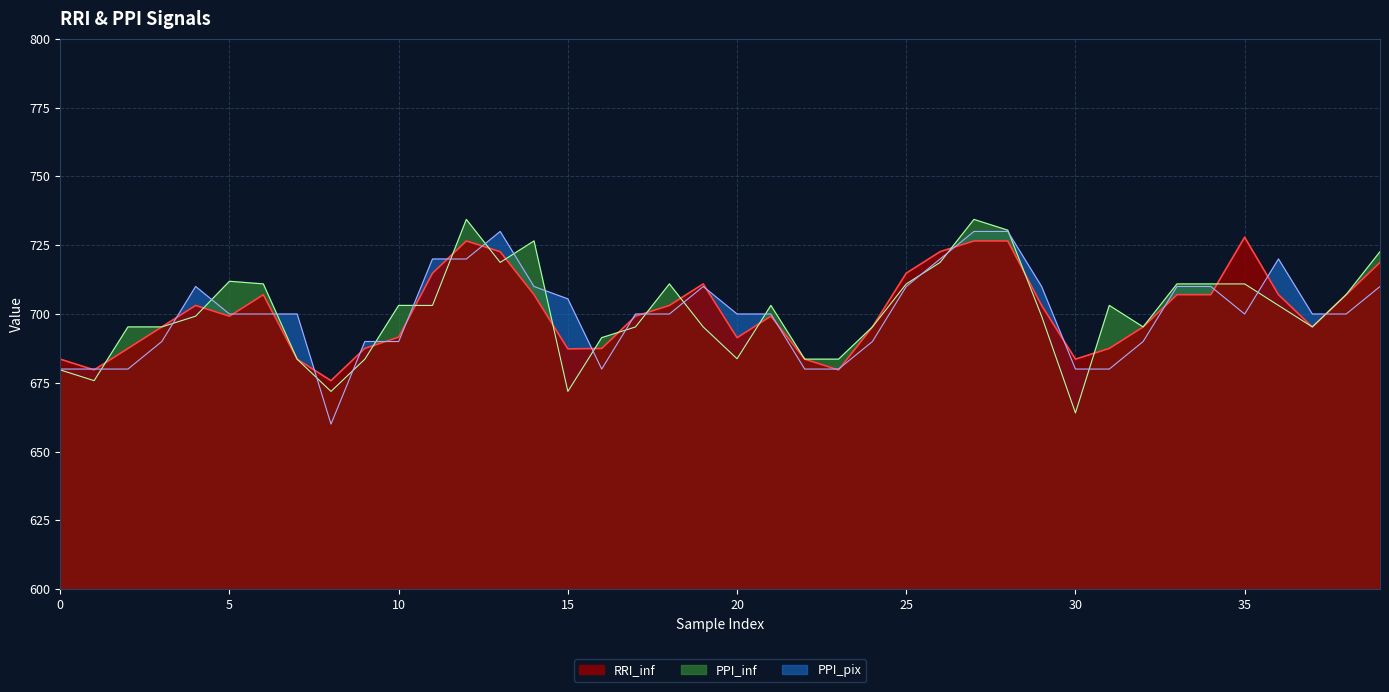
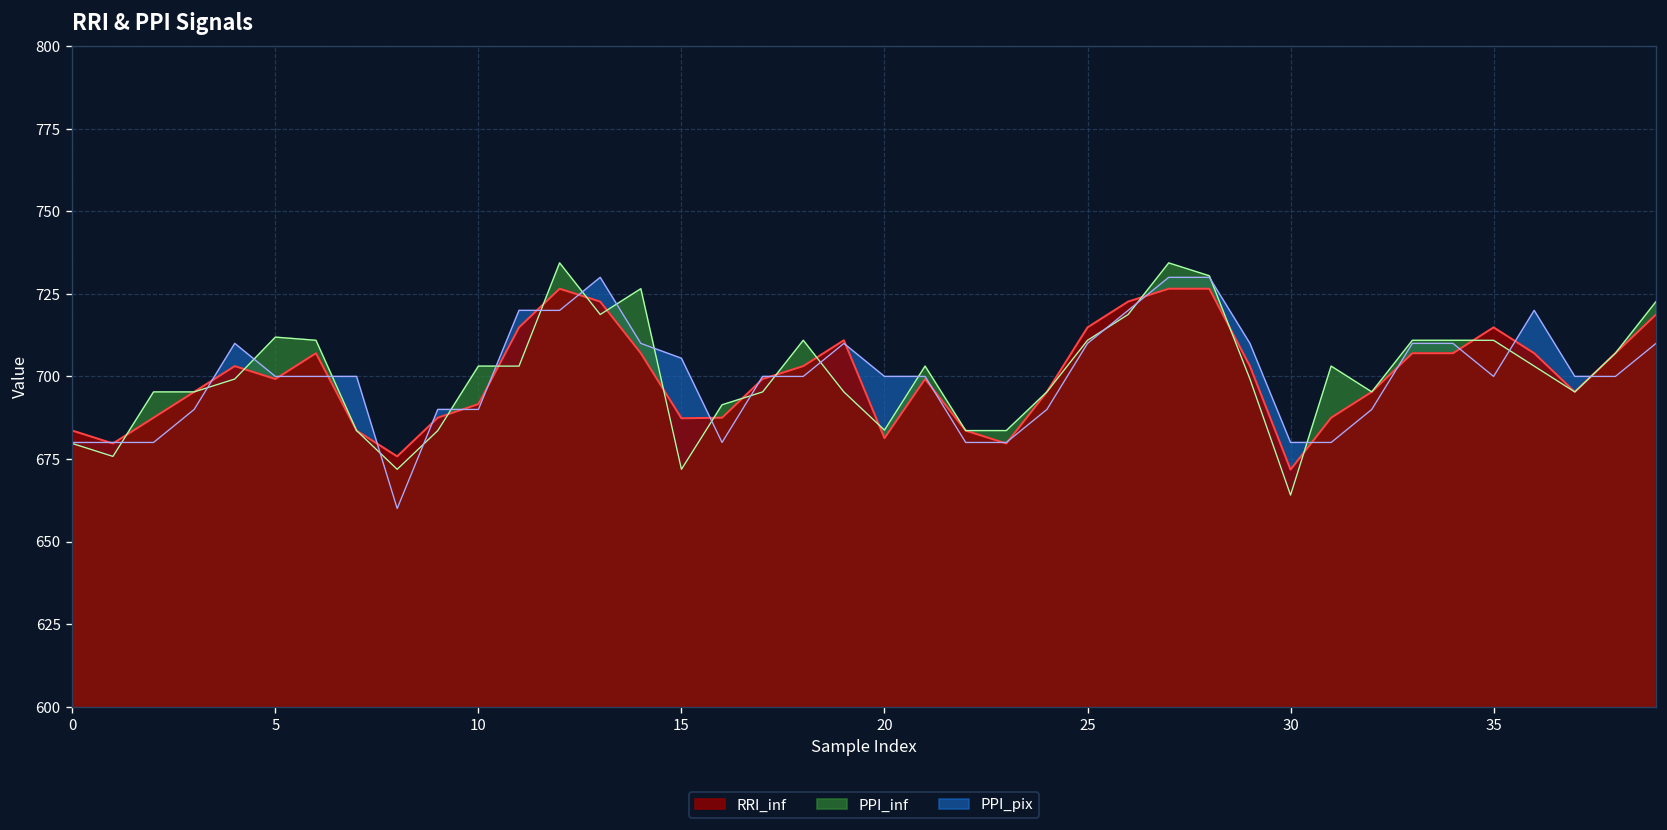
  {
    "PPI_pix": {
      "10": 690,
      "15": 706,
      "20": 700,
      "30": 680,
      "35": 700
    },
    "PPI_inf": {
      "5": 712,
      "10": 703,
      "15": 672,
      "20": 684,
      "30": 664,
      "35": 711
    },
    "RRI_inf": {
      "0": 684,
      "10": 692,
      "15": 687,
-     "20": 691,
+     "20": 681,
      "25": 715,
-     "30": 684,
-     "35": 728
+     "30": 672,
+     "35": 715
    }
  }
